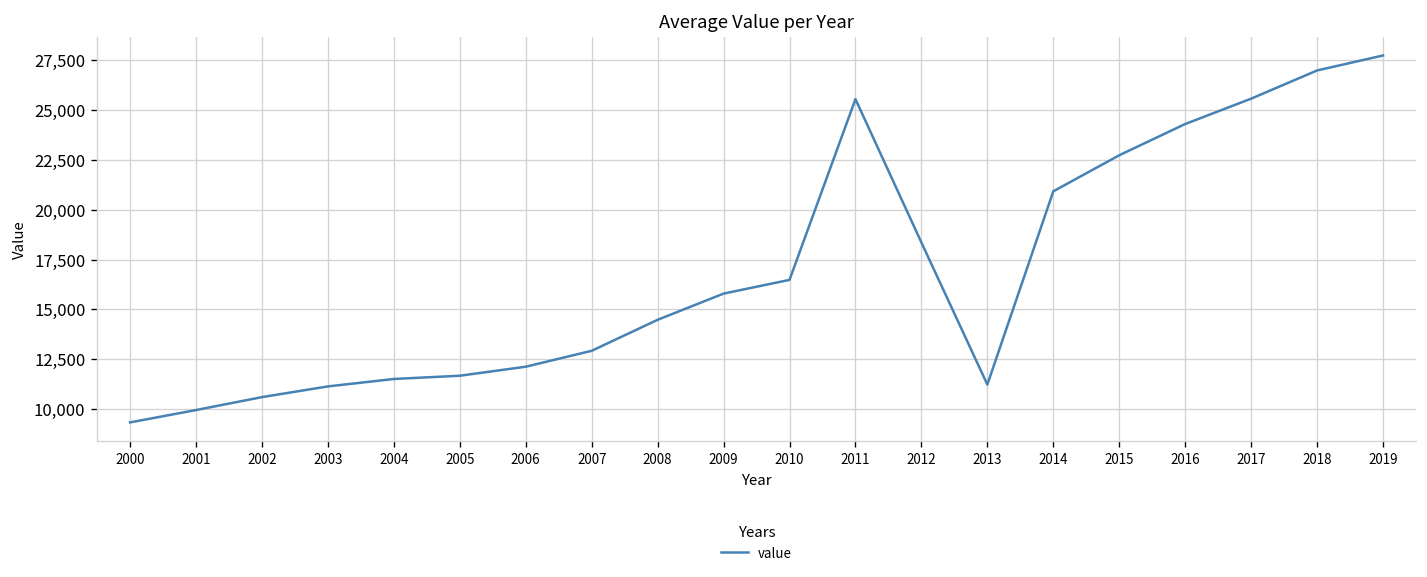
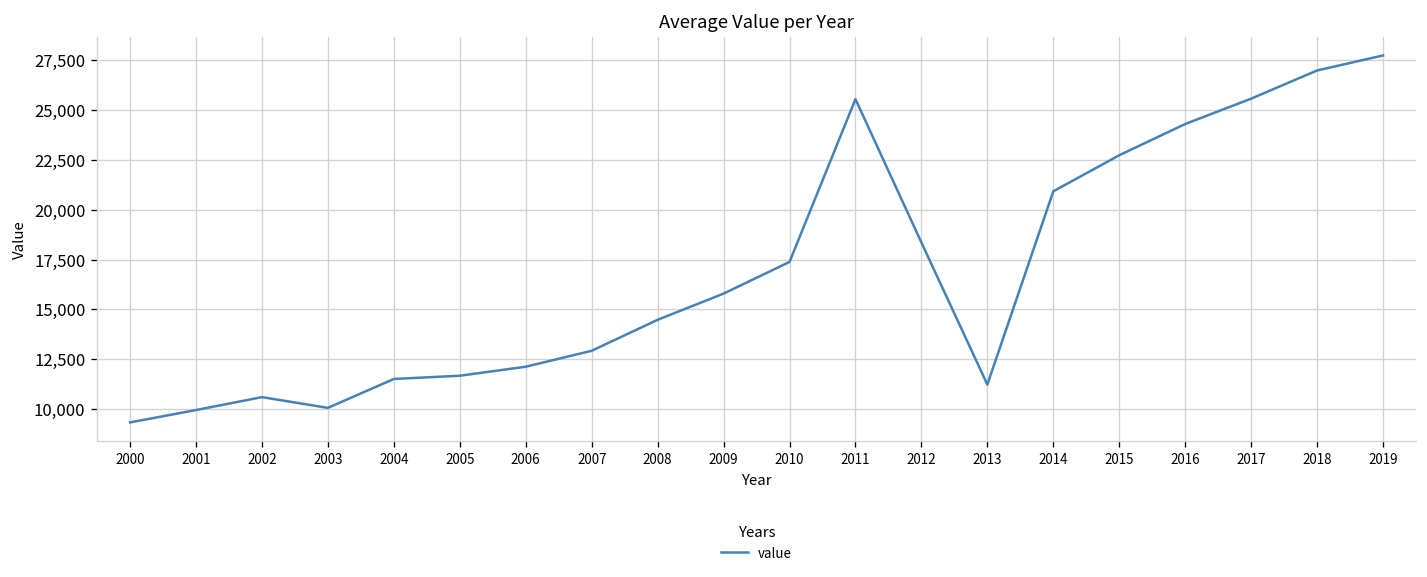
  {
    "2000": "9,300",
    "2001": "9,900",
    "2002": "10,600",
-   "2003": "11,100",
+   "2003": "10,100",
    "2004": "11,500",
    "2005": "11,700",
    "2006": "12,100",
    "2007": "12,900",
    "2008": "14,500",
    "2009": "15,800",
-   "2010": "16,500",
+   "2010": "17,400",
    "2011": "25,600",
    "2012": "18,400",
    "2013": "11,200",
    "2014": "20,900",
    "2015": "22,700",
    "2016": "24,300",
    "2017": "25,600",
    "2018": "27,000",
    "2019": "27,700"
  }
